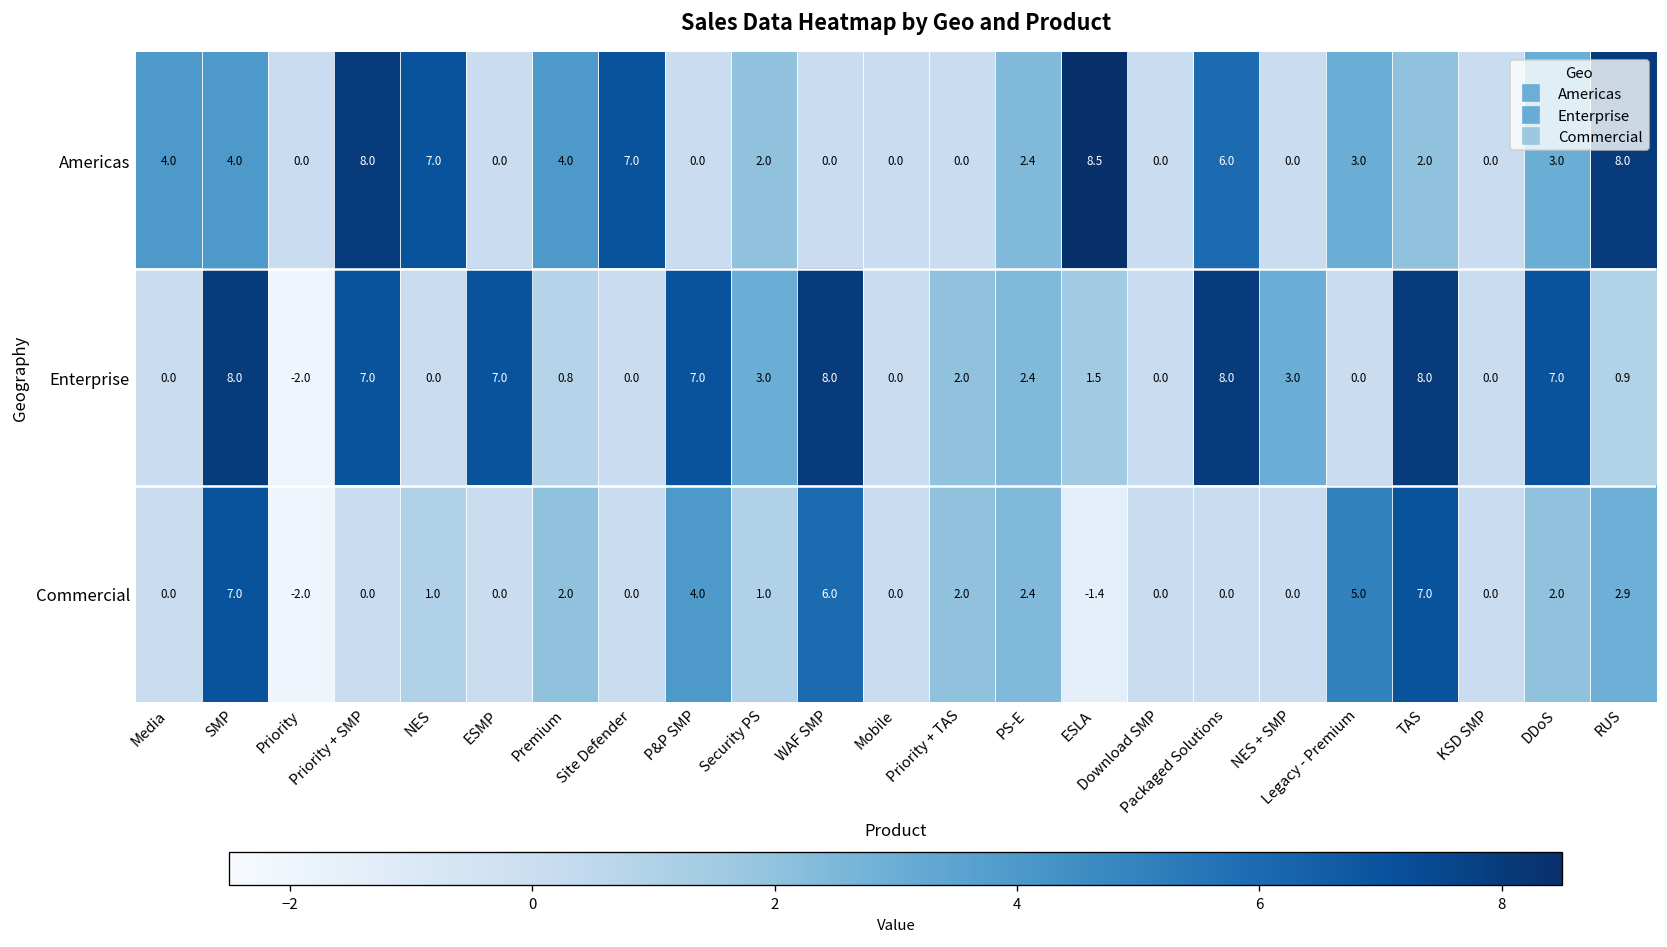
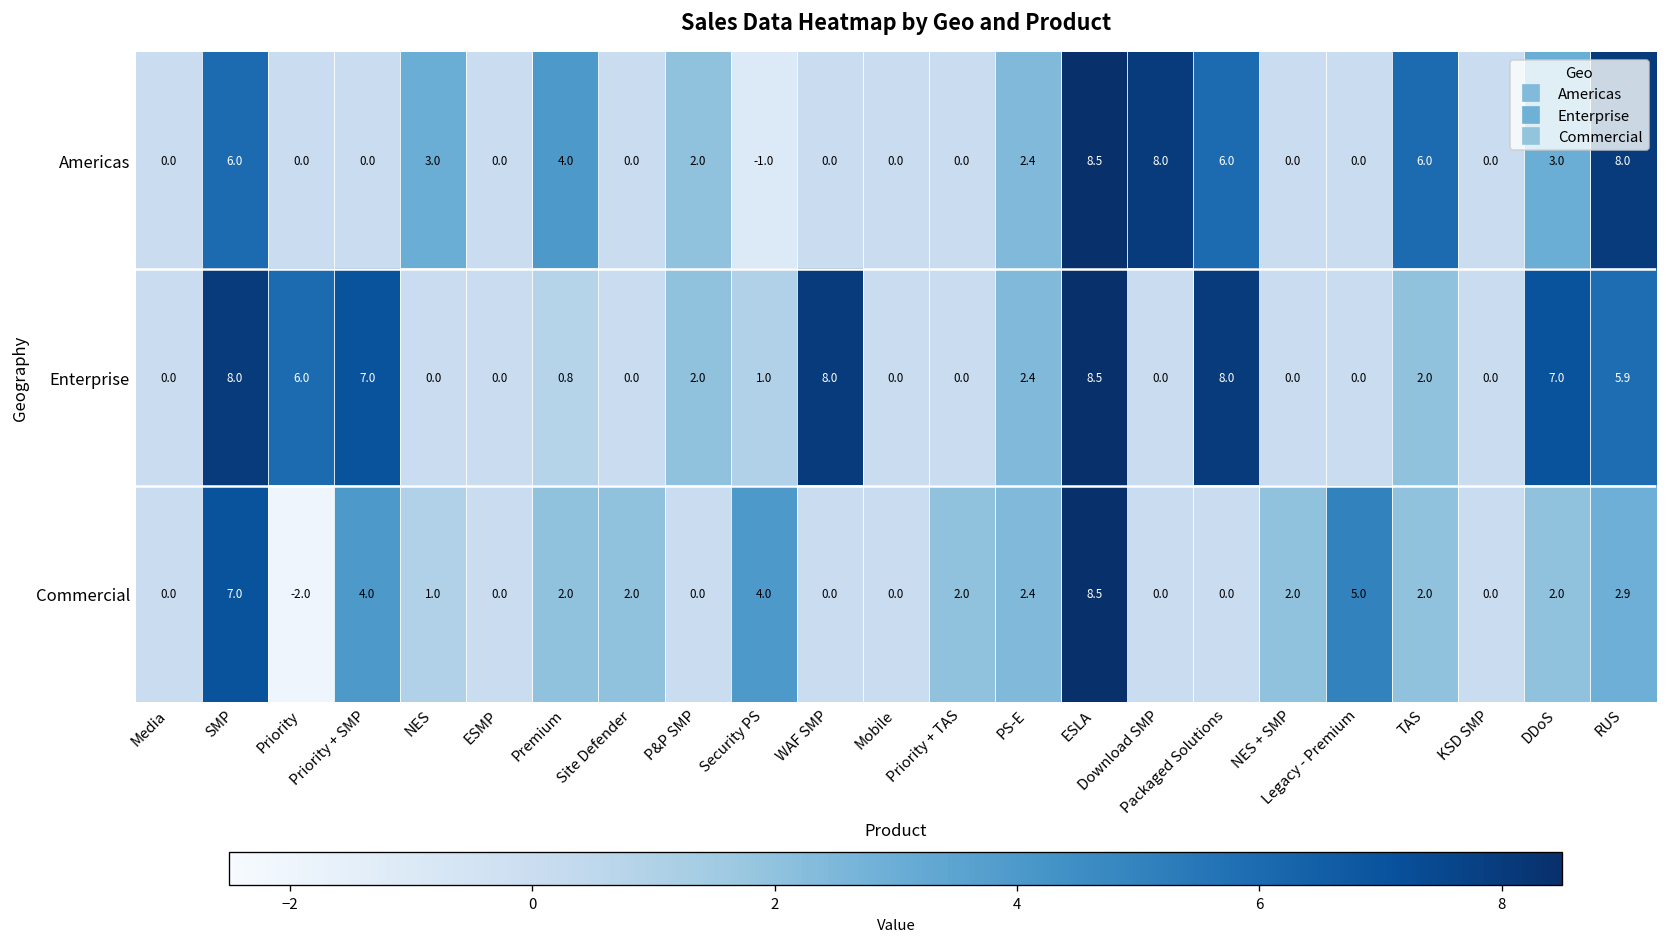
  {
    "Americas": {
-     "Media": 4.0,
-     "SMP": 4.0,
+     "Media": 0.0,
+     "SMP": 6.0,
      "Priority": 0.0,
-     "Priority + SMP": 8.0,
-     "NES": 7.0,
+     "Priority + SMP": 0.0,
+     "NES": 3.0,
      "ESMP": 0.0,
      "Premium": 4.0,
-     "Site Defender": 7.0,
-     "P&P SMP": 0.0,
-     "Security PS": 2.0,
+     "Site Defender": 0.0,
+     "P&P SMP": 2.0,
+     "Security PS": -1.0,
      "WAF SMP": 0.0,
      "Mobile": 0.0,
      "Priority + TAS": 0.0,
      "PS-E": 2.4,
      "ESLA": 8.5,
-     "Download SMP": 0.0,
+     "Download SMP": 8.0,
      "Packaged Solutions": 6.0,
      "NES + SMP": 0.0,
-     "Legacy - Premium": 3.0,
-     "TAS": 2.0,
+     "Legacy - Premium": 0.0,
+     "TAS": 6.0,
      "KSD SMP": 0.0
    },
    "Enterprise": {
      "Media": 0.0,
      "SMP": 8.0,
-     "Priority": -2.0,
+     "Priority": 6.0,
      "Priority + SMP": 7.0,
      "NES": 0.0,
-     "ESMP": 7.0,
+     "ESMP": 0.0,
      "Premium": 0.8,
      "Site Defender": 0.0,
-     "P&P SMP": 7.0,
-     "Security PS": 3.0,
+     "P&P SMP": 2.0,
+     "Security PS": 1.0,
      "WAF SMP": 8.0,
      "Mobile": 0.0,
-     "Priority + TAS": 2.0,
+     "Priority + TAS": 0.0,
      "PS-E": 2.4,
-     "ESLA": 1.5,
+     "ESLA": 8.5,
      "Download SMP": 0.0,
      "Packaged Solutions": 8.0,
-     "NES + SMP": 3.0,
+     "NES + SMP": 0.0,
      "Legacy - Premium": 0.0,
-     "TAS": 8.0,
+     "TAS": 2.0,
      "KSD SMP": 0.0,
      "DDoS": 7.0,
-     "RUS": 0.9
+     "RUS": 5.9
    },
    "Commercial": {
      "Media": 0.0,
      "SMP": 7.0,
      "Priority": -2.0,
-     "Priority + SMP": 0.0,
+     "Priority + SMP": 4.0,
      "NES": 1.0,
      "ESMP": 0.0,
      "Premium": 2.0,
-     "Site Defender": 0.0,
-     "P&P SMP": 4.0,
-     "Security PS": 1.0,
-     "WAF SMP": 6.0,
+     "Site Defender": 2.0,
+     "P&P SMP": 0.0,
+     "Security PS": 4.0,
+     "WAF SMP": 0.0,
      "Mobile": 0.0,
      "Priority + TAS": 2.0,
      "PS-E": 2.4,
-     "ESLA": -1.4,
+     "ESLA": 8.5,
      "Download SMP": 0.0,
      "Packaged Solutions": 0.0,
-     "NES + SMP": 0.0,
+     "NES + SMP": 2.0,
      "Legacy - Premium": 5.0,
-     "TAS": 7.0,
+     "TAS": 2.0,
      "KSD SMP": 0.0,
      "DDoS": 2.0,
      "RUS": 2.9
    }
  }
